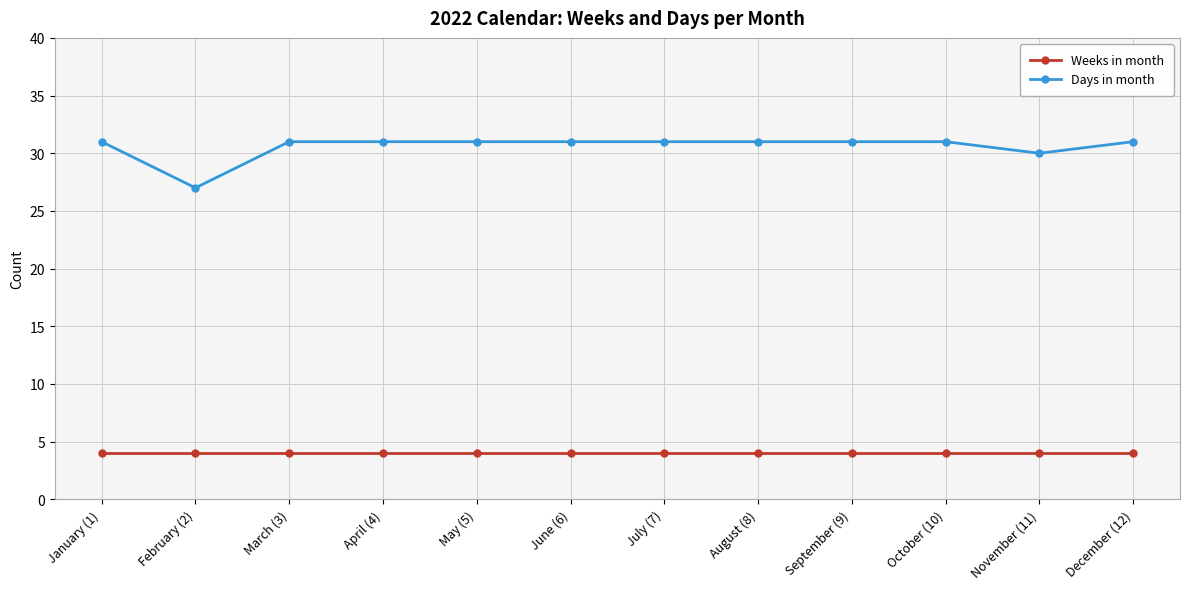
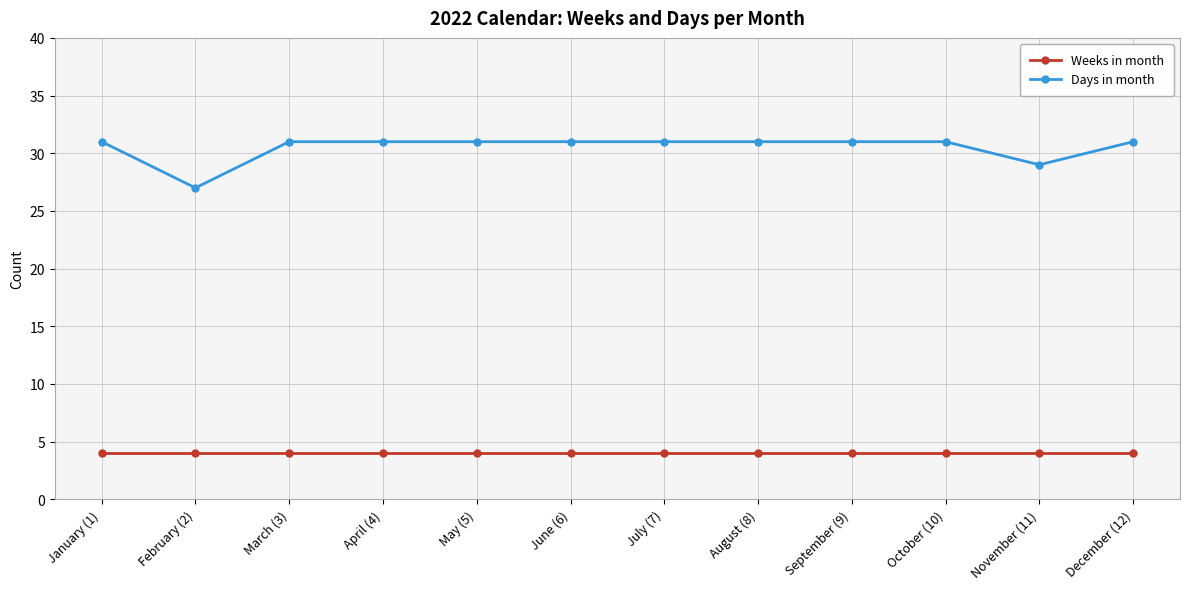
  {
    "Weeks in month": {
      "January (1)": 4,
      "February (2)": 4,
      "March (3)": 4,
      "April (4)": 4,
      "May (5)": 4,
      "June (6)": 4,
      "July (7)": 4,
      "August (8)": 4,
      "September (9)": 4,
      "October (10)": 4,
      "November (11)": 4,
      "December (12)": 4
    },
    "Days in month": {
      "January (1)": 31,
      "February (2)": 27,
      "March (3)": 31,
      "April (4)": 31,
      "May (5)": 31,
      "June (6)": 31,
      "July (7)": 31,
      "August (8)": 31,
      "September (9)": 31,
      "October (10)": 31,
-     "November (11)": 30,
+     "November (11)": 29,
      "December (12)": 31
    }
  }
